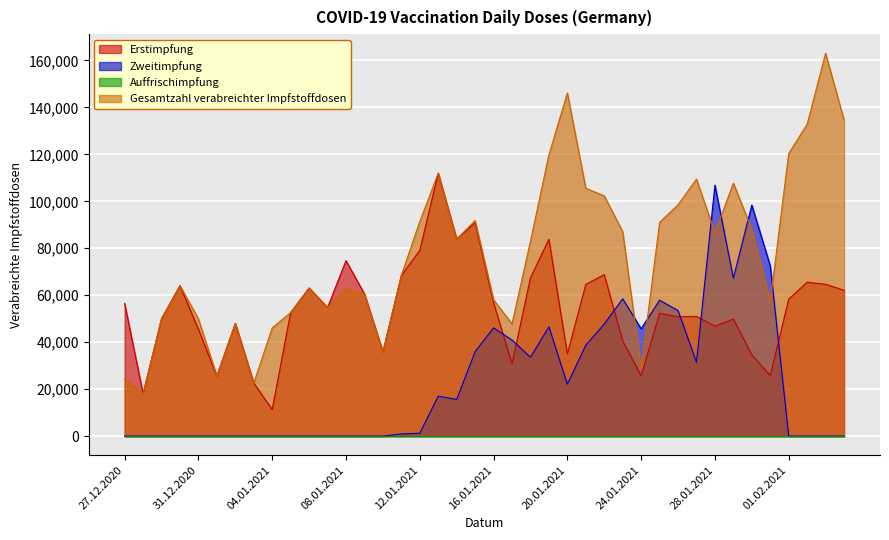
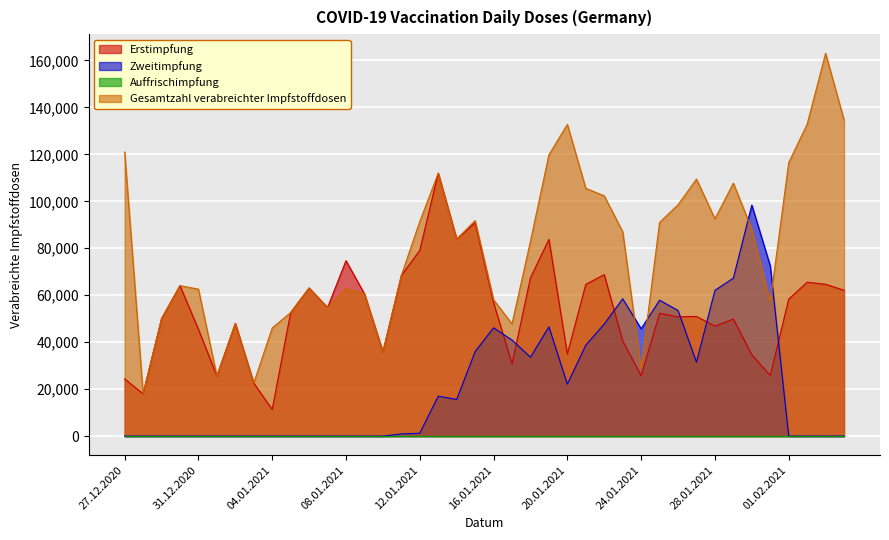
  {
    "Erstimpfung": {
-     "27.12.2020": "57,000",
+     "27.12.2020": "24,000",
      "31.12.2020": "46,000",
      "04.01.2021": "11,000",
      "08.01.2021": "75,000",
      "12.01.2021": "79,000",
      "16.01.2021": "57,000",
      "20.01.2021": "35,000",
      "24.01.2021": "26,000",
      "28.01.2021": "47,000",
      "01.02.2021": "58,000"
    },
    "Zweitimpfung": {
      "12.01.2021": "1,000",
      "16.01.2021": "46,000",
      "20.01.2021": "22,000",
      "24.01.2021": "46,000",
-     "28.01.2021": "107,000"
+     "28.01.2021": "62,000"
    },
    "Auffrischimpfung": {
      "12.01.2021": "0",
      "16.01.2021": "0",
      "20.01.2021": "0",
      "24.01.2021": "0",
      "28.01.2021": "0"
    },
    "Gesamtzahl verabreichter Impfstoffdosen": {
-     "27.12.2020": "24,000",
-     "31.12.2020": "50,000",
+     "27.12.2020": "121,000",
+     "31.12.2020": "63,000",
      "04.01.2021": "46,000",
      "08.01.2021": "63,000",
      "12.01.2021": "91,000",
      "16.01.2021": "58,000",
-     "20.01.2021": "146,000",
+     "20.01.2021": "133,000",
      "24.01.2021": "29,000",
-     "28.01.2021": "87,000",
-     "01.02.2021": "120,000"
+     "28.01.2021": "93,000",
+     "01.02.2021": "116,000"
    }
  }
